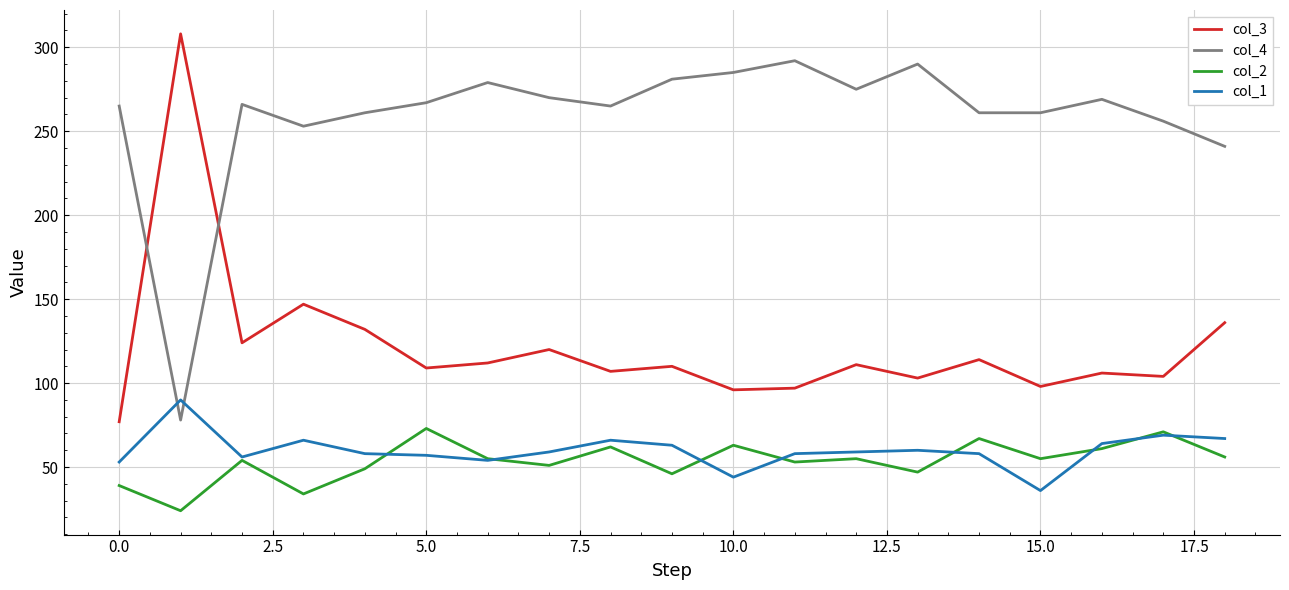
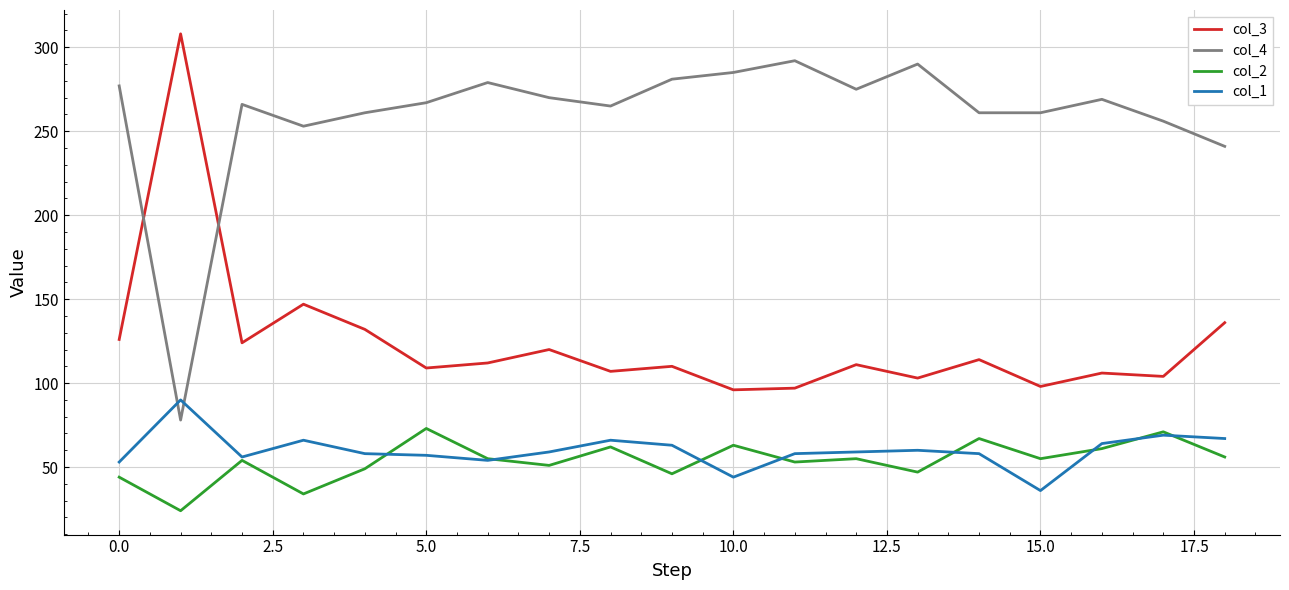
  {
    "col_3": {
-     "0.0": 77,
+     "0.0": 126,
      "5.0": 109,
      "10.0": 96,
      "15.0": 98
    },
    "col_4": {
-     "0.0": 265,
+     "0.0": 277,
      "5.0": 267,
      "10.0": 285,
      "15.0": 261
    },
    "col_2": {
-     "0.0": 39,
+     "0.0": 44,
      "5.0": 73,
      "10.0": 63,
      "15.0": 55
    },
    "col_1": {
      "0.0": 53,
      "5.0": 57,
      "10.0": 44,
      "15.0": 36
    }
  }
